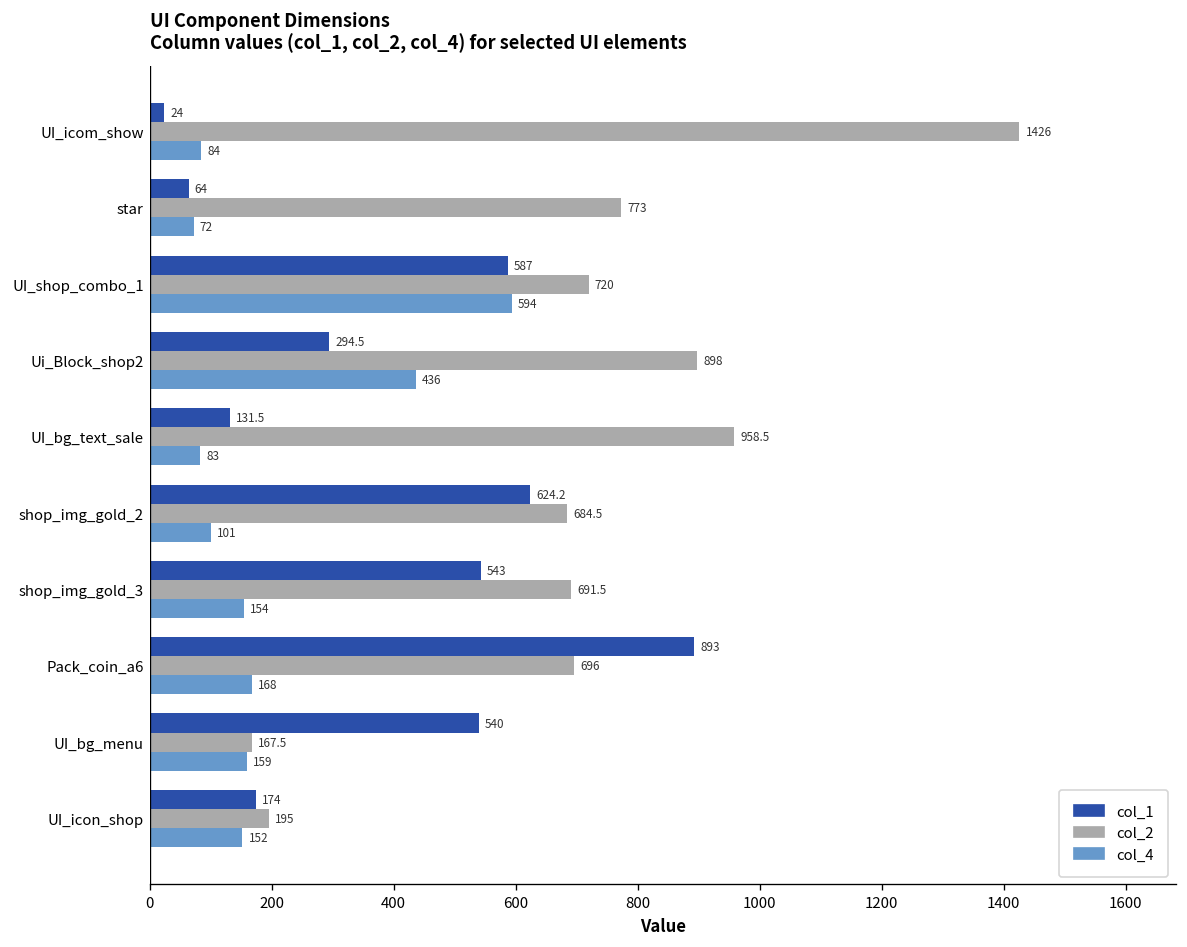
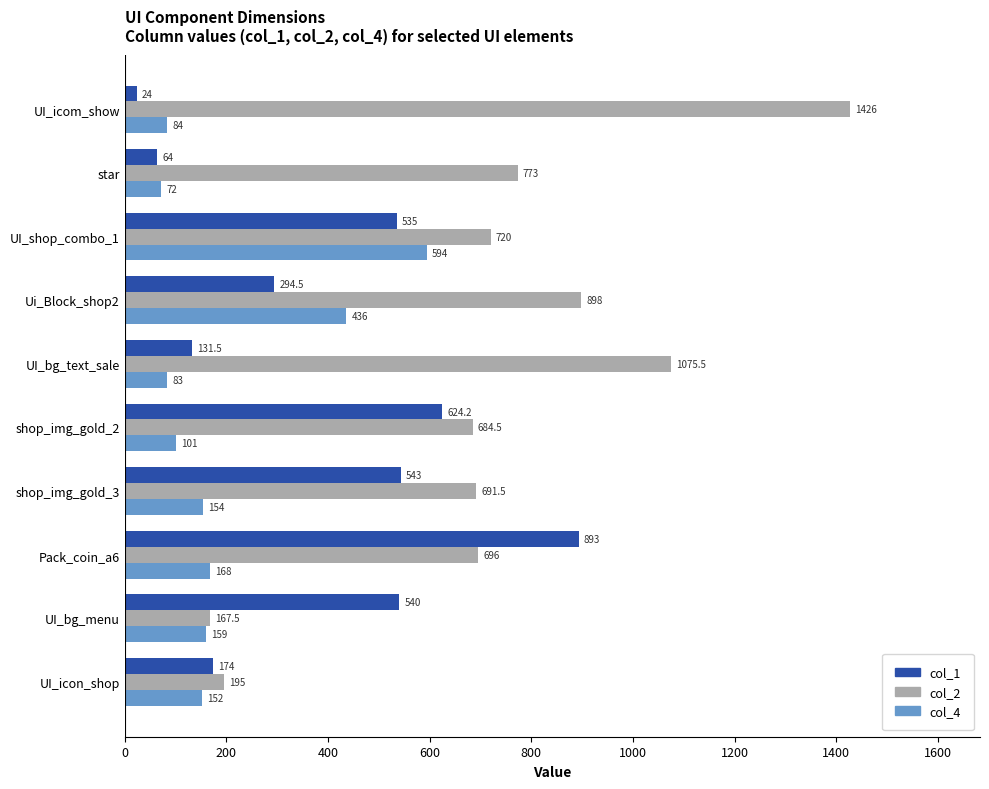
  {
    "col_1": {
      "UI_icom_show": 24,
      "star": 64,
-     "UI_shop_combo_1": 587,
+     "UI_shop_combo_1": 535,
      "Ui_Block_shop2": 294.5,
      "UI_bg_text_sale": 131.5,
      "shop_img_gold_2": 624.2,
      "shop_img_gold_3": 543,
      "Pack_coin_a6": 893,
      "UI_bg_menu": 540,
      "UI_icon_shop": 174
    },
    "col_2": {
      "UI_icom_show": 1426,
      "star": 773,
      "UI_shop_combo_1": 720,
      "Ui_Block_shop2": 898,
-     "UI_bg_text_sale": 958.5,
+     "UI_bg_text_sale": 1075.5,
      "shop_img_gold_2": 684.5,
      "shop_img_gold_3": 691.5,
      "Pack_coin_a6": 696,
      "UI_bg_menu": 167.5,
      "UI_icon_shop": 195
    },
    "col_4": {
      "UI_icom_show": 84,
      "star": 72,
      "UI_shop_combo_1": 594,
      "Ui_Block_shop2": 436,
      "UI_bg_text_sale": 83,
      "shop_img_gold_2": 101,
      "shop_img_gold_3": 154,
      "Pack_coin_a6": 168,
      "UI_bg_menu": 159,
      "UI_icon_shop": 152
    }
  }
